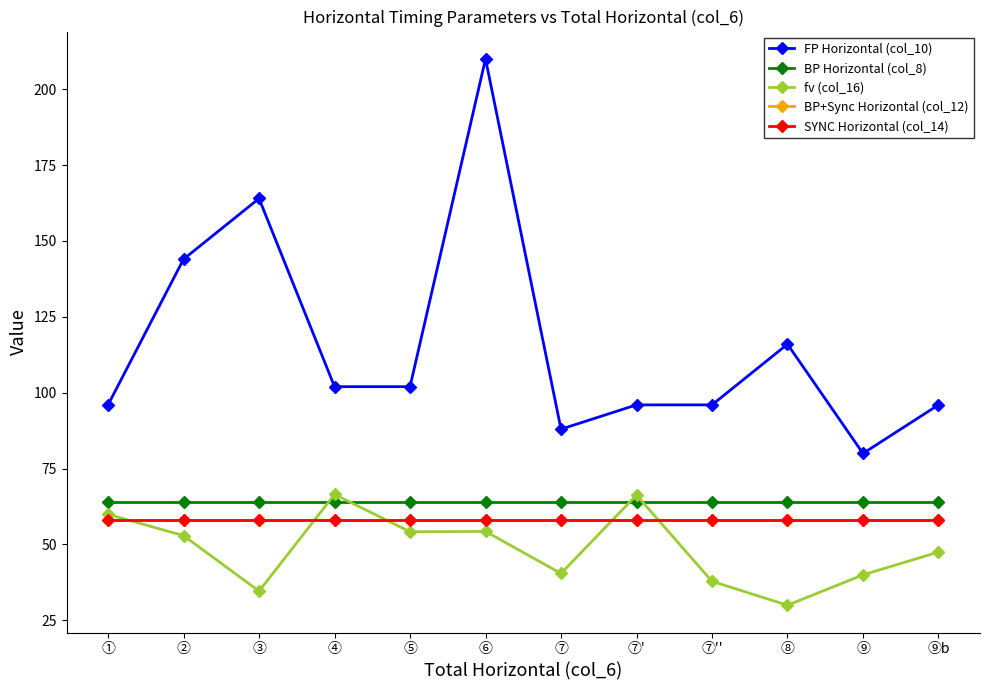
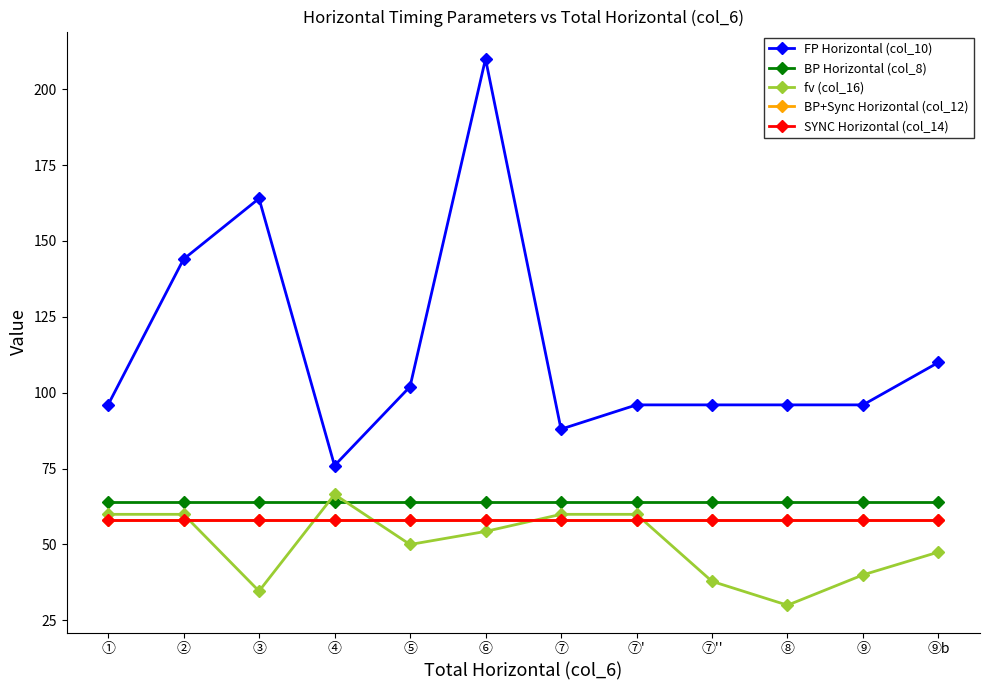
  {
    "FP Horizontal (col_10)": {
      "①": 96,
      "②": 144,
      "③": 164,
-     "④": 102,
+     "④": 76,
      "⑤": 102,
      "⑥": 210,
      "⑦": 88,
      "⑦'": 96,
      "⑦''": 96,
-     "⑧": 116,
-     "⑨": 80,
-     "⑨b": 96
+     "⑧": 96,
+     "⑨": 96,
+     "⑨b": 110
    },
    "BP Horizontal (col_8)": {
      "①": 64,
      "②": 64,
      "③": 64,
      "④": 64,
      "⑤": 64,
      "⑥": 64,
      "⑦": 64,
      "⑦'": 64,
      "⑦''": 64,
      "⑧": 64,
      "⑨": 64,
      "⑨b": 64
    },
    "fv (col_16)": {
      "①": 60,
-     "②": 53,
+     "②": 60,
      "③": 35,
      "④": 67,
-     "⑤": 54,
+     "⑤": 50,
      "⑥": 54,
-     "⑦": 40,
-     "⑦'": 66,
+     "⑦": 60,
+     "⑦'": 60,
      "⑦''": 38,
      "⑧": 30,
      "⑨": 40,
      "⑨b": 48
    },
    "SYNC Horizontal (col_14)": {
      "①": 58,
      "②": 58,
      "③": 58,
      "④": 58,
      "⑤": 58,
      "⑥": 58,
      "⑦": 58,
      "⑦'": 58,
      "⑦''": 58,
      "⑧": 58,
      "⑨": 58,
      "⑨b": 58
    }
  }
